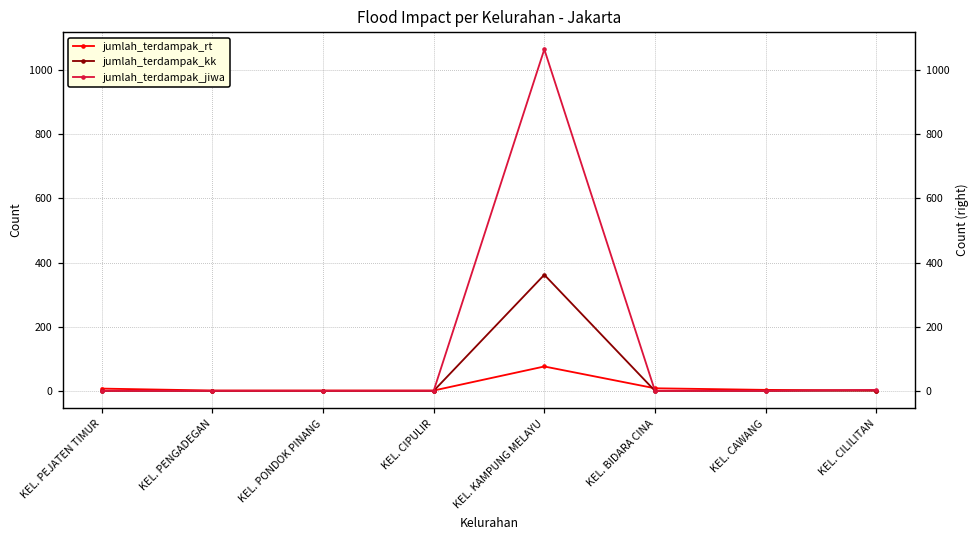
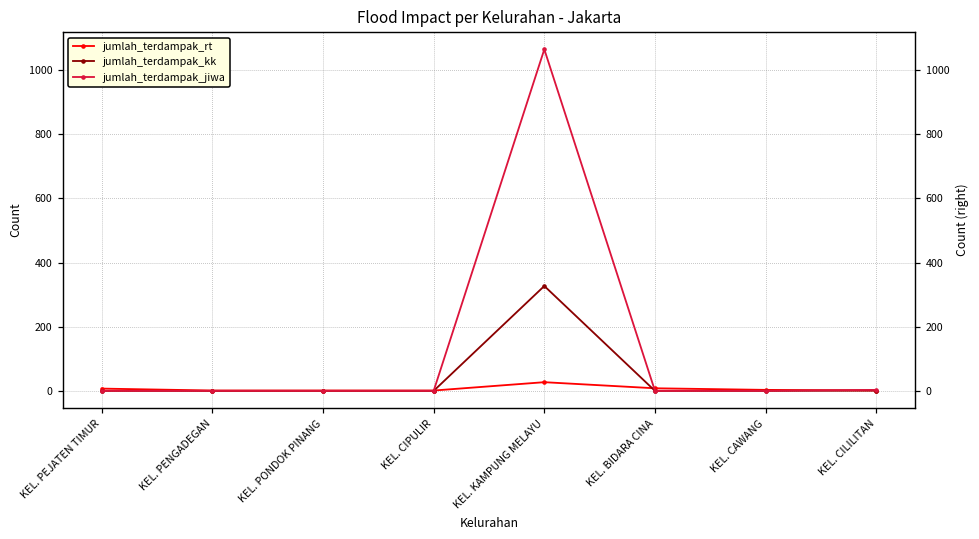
  {
    "jumlah_terdampak_rt": {
-     "KEL. KAMPUNG MELAYU": 80
+     "KEL. KAMPUNG MELAYU": 30
    },
    "jumlah_terdampak_kk": {
-     "KEL. KAMPUNG MELAYU": 360
+     "KEL. KAMPUNG MELAYU": 330
    },
    "jumlah_terdampak_jiwa": {
      "KEL. KAMPUNG MELAYU": 1070
    }
  }
